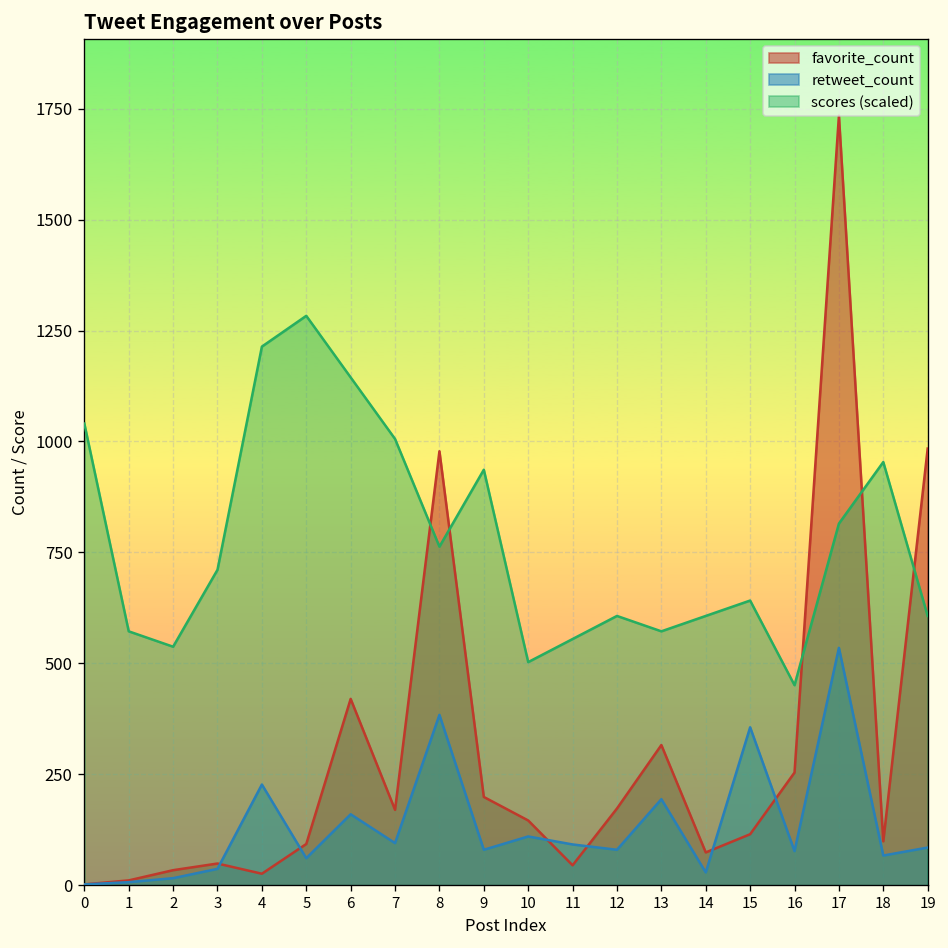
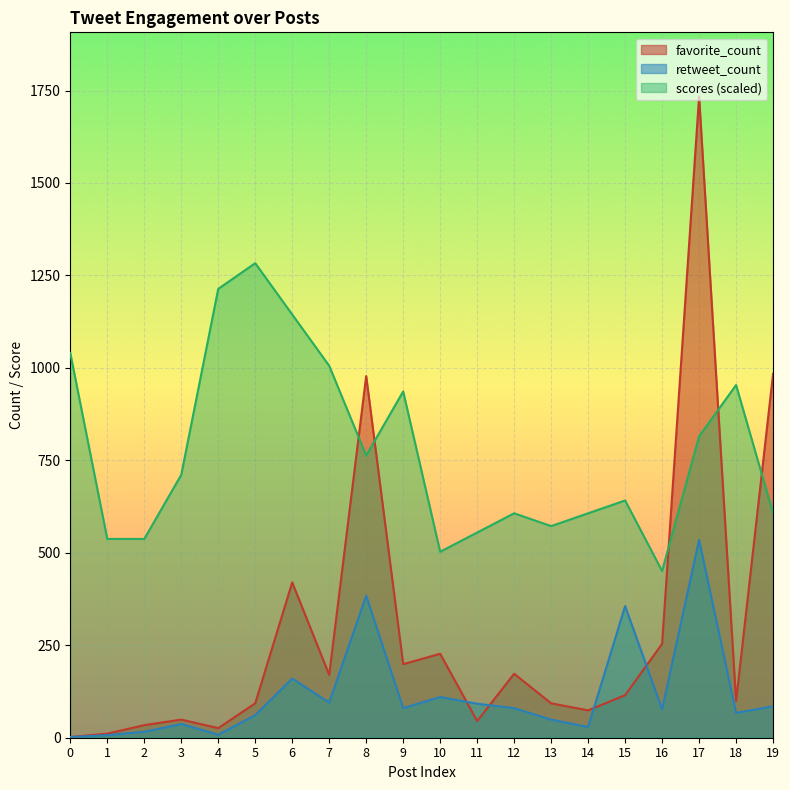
  {
    "favorite_count": {
      "2": 30,
      "3": 50,
      "4": 30,
      "5": 90,
      "6": 420,
      "7": 170,
      "8": 980,
      "9": 200,
-     "10": 150,
+     "10": 230,
      "11": 50,
      "12": 170,
-     "13": 320,
+     "13": 90,
      "14": 70,
      "15": 120,
      "16": 250,
      "18": 100,
      "19": 980
    },
    "retweet_count": {
      "2": 20,
      "3": 40,
-     "4": 230,
+     "4": 10,
      "5": 60,
      "6": 160,
      "7": 100,
      "8": 380,
      "9": 80,
      "10": 110,
      "11": 90,
      "12": 80,
-     "13": 190,
+     "13": 50,
      "14": 30,
      "15": 360,
      "16": 80,
      "17": 540,
      "18": 70,
      "19": 90
    },
    "scores (scaled)": {
      "0": 1040,
-     "1": 570,
+     "1": 540,
      "2": 540,
      "3": 710,
      "4": 1210,
      "5": 1280,
      "6": 1140,
      "7": 1010,
      "8": 760,
      "9": 940,
      "10": 500,
      "11": 550,
      "12": 610,
      "13": 570,
      "14": 610,
      "15": 640,
      "16": 450,
      "17": 810,
      "18": 950,
      "19": 610
    }
  }
